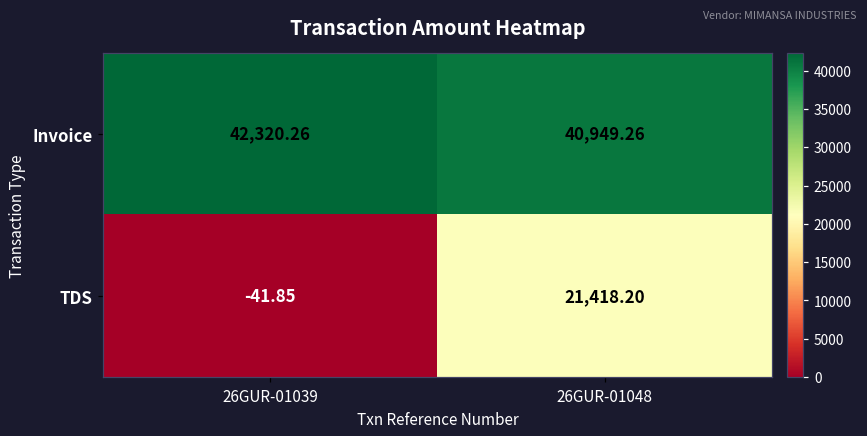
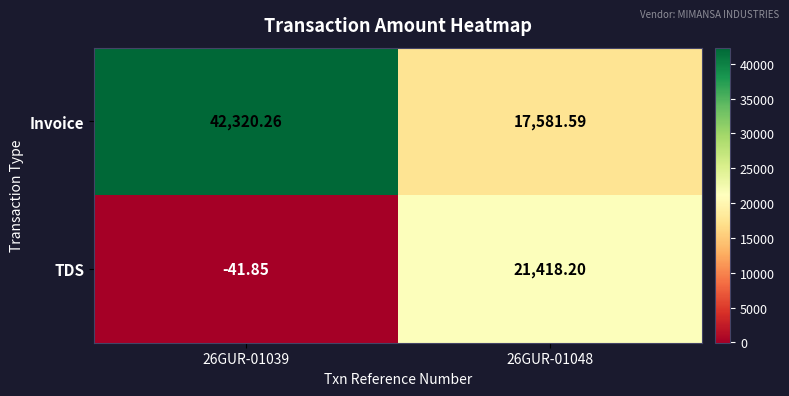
  {
    "Invoice": {
      "26GUR-01039": "42,320.26",
-     "26GUR-01048": "40,949.26"
+     "26GUR-01048": "17,581.59"
    },
    "TDS": {
      "26GUR-01039": "-41.85",
      "26GUR-01048": "21,418.20"
    }
  }
